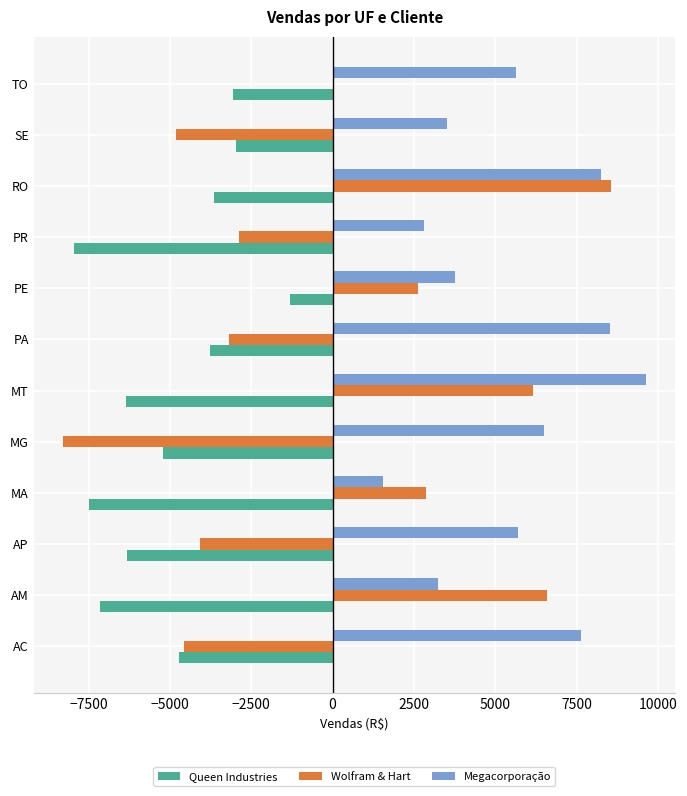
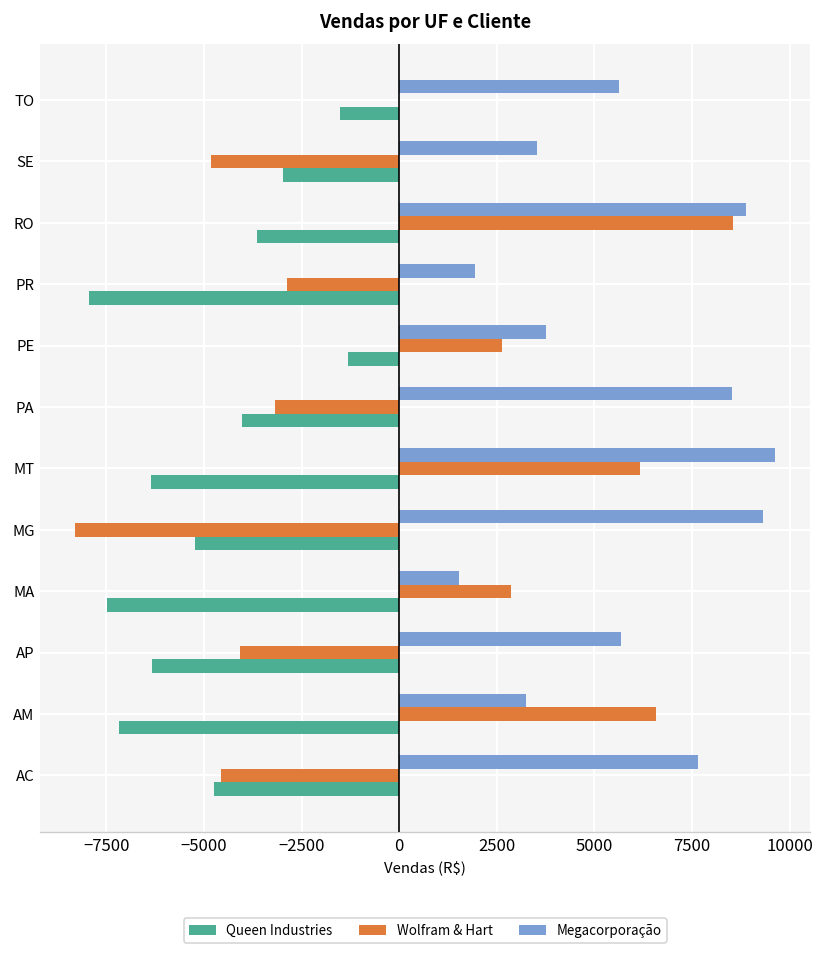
  {
    "Queen Industries": {
-     "TO": -3100,
+     "TO": -1500,
      "SE": -3000,
      "RO": -3600,
      "PR": -7900,
      "PE": -1300,
-     "PA": -3800,
+     "PA": -4000,
      "MT": -6400,
      "MG": -5200,
      "MA": -7500,
      "AP": -6300,
      "AM": -7200,
      "AC": -4700
    },
    "Wolfram & Hart": {
      "TO": 0,
      "SE": -4800,
      "RO": 8600,
      "PR": -2900,
      "PE": 2600,
      "PA": -3200,
      "MT": 6200,
      "MG": -8300,
      "MA": 2900,
      "AP": -4100,
      "AM": 6600,
      "AC": -4600
    },
    "Megacorporação": {
      "TO": 5600,
      "SE": 3500,
-     "RO": 8200,
-     "PR": 2800,
+     "RO": 8900,
+     "PR": 1900,
      "PE": 3800,
      "PA": 8500,
      "MT": 9600,
-     "MG": 6500,
+     "MG": 9300,
      "MA": 1500,
      "AP": 5700,
      "AM": 3300,
      "AC": 7600
    }
  }
